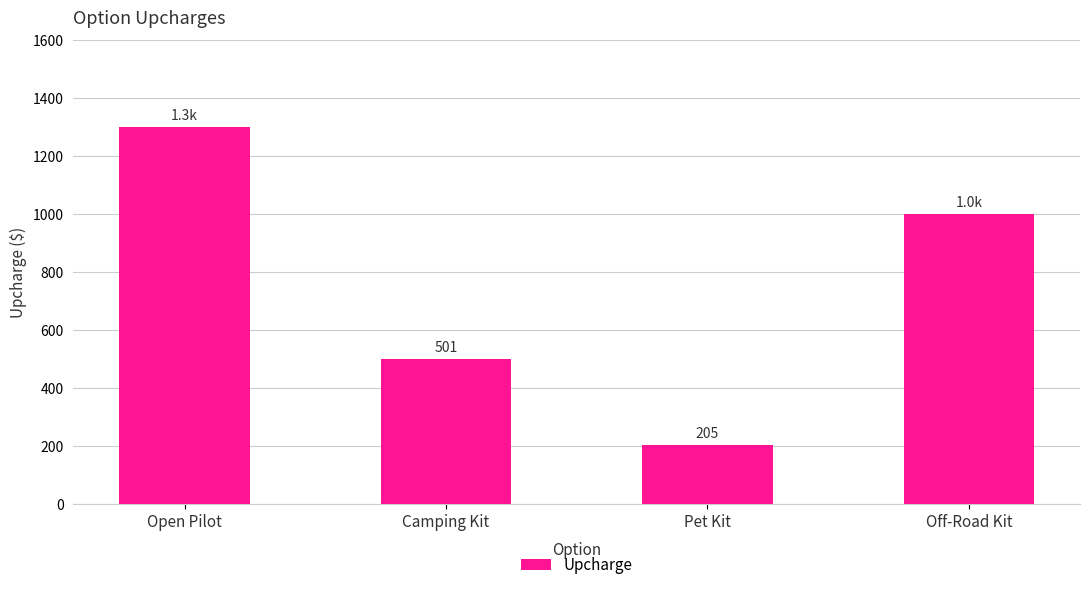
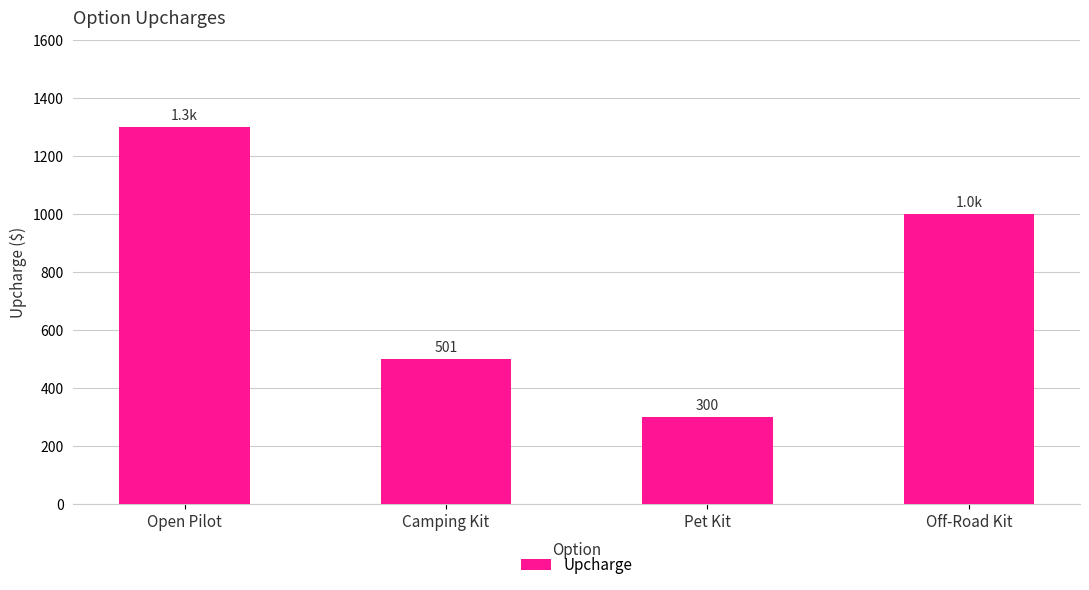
  {
    "Open Pilot": "1.3k",
    "Camping Kit": "501",
-   "Pet Kit": "205",
+   "Pet Kit": "300",
    "Off-Road Kit": "1.0k"
  }
